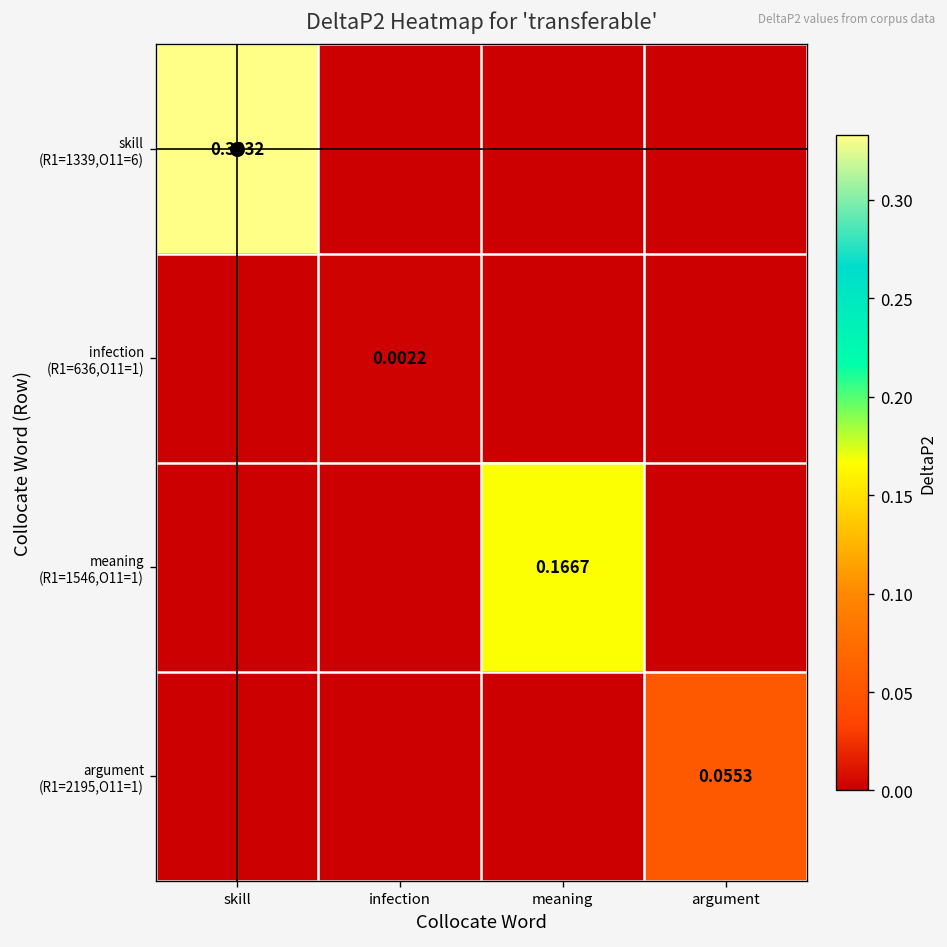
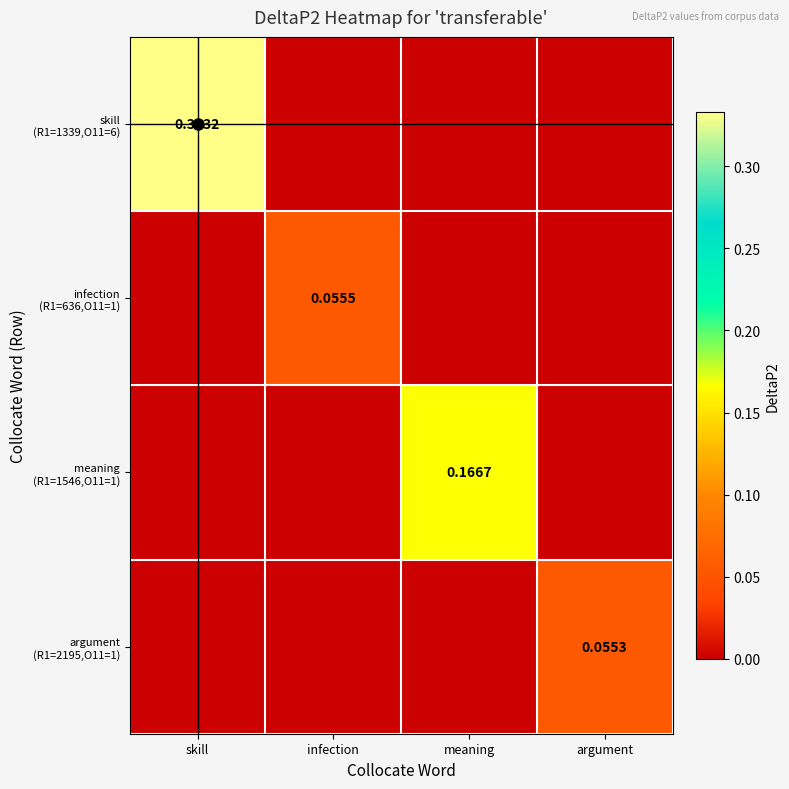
  {
    "infection (R1=636,O11=1)": {
-     "infection": 0.0022
+     "infection": 0.0555
    },
    "meaning (R1=1546,O11=1)": {
      "meaning": 0.1667
    },
    "argument (R1=2195,O11=1)": {
      "argument": 0.0553
    }
  }
